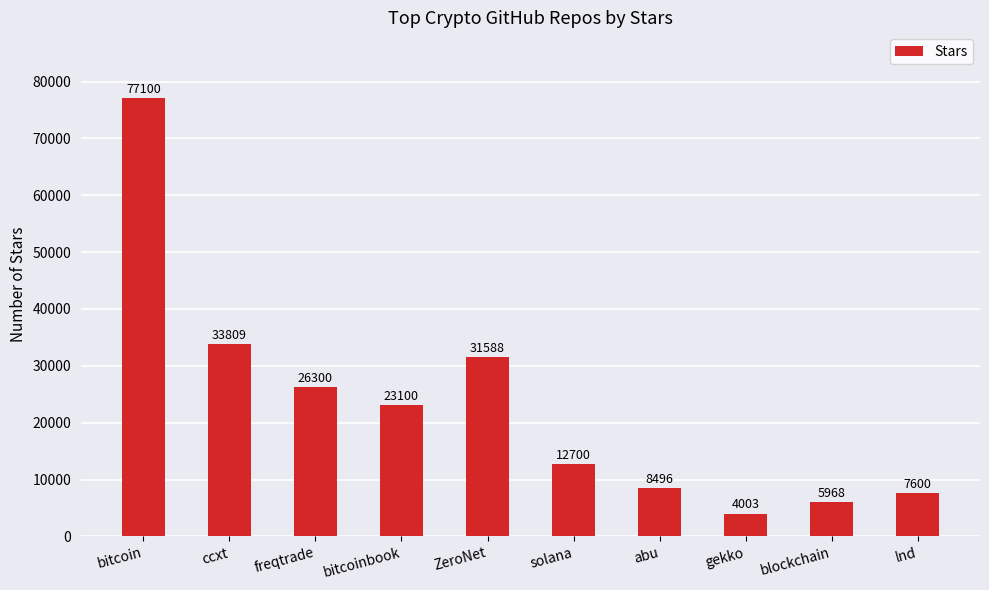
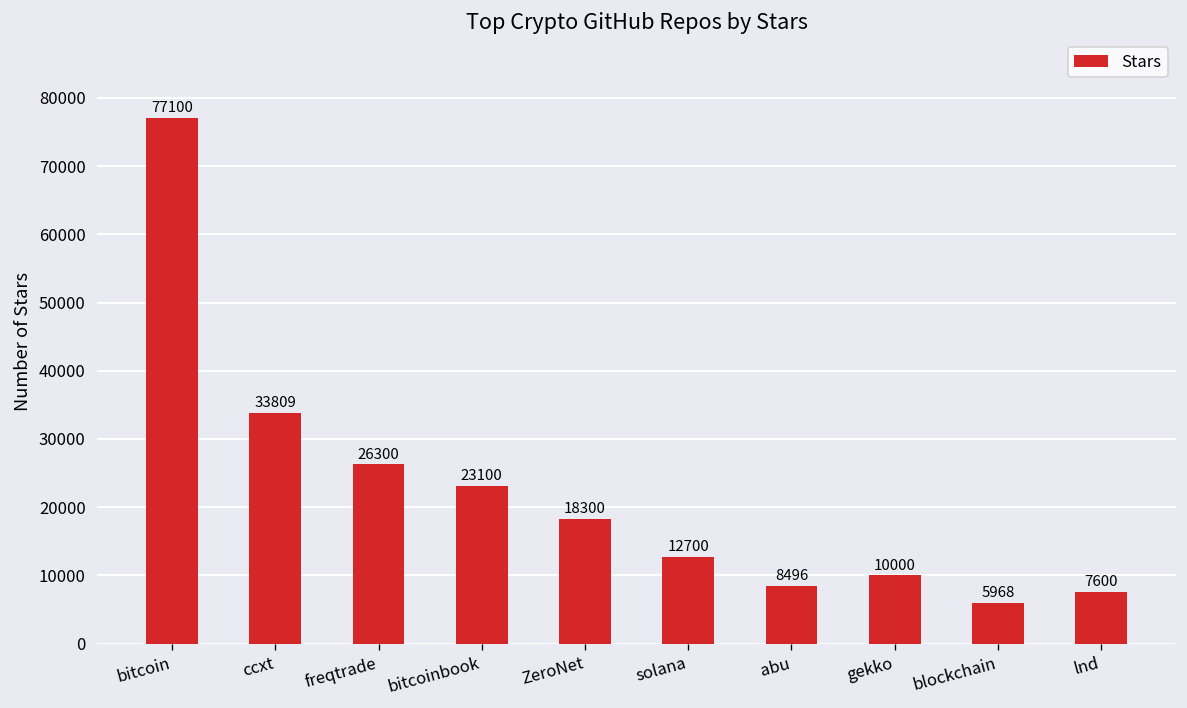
  {
    "bitcoin": 77100,
    "ccxt": 33809,
    "freqtrade": 26300,
    "bitcoinbook": 23100,
-   "ZeroNet": 31588,
+   "ZeroNet": 18300,
    "solana": 12700,
    "abu": 8496,
-   "gekko": 4003,
+   "gekko": 10000,
    "blockchain": 5968,
    "lnd": 7600
  }
